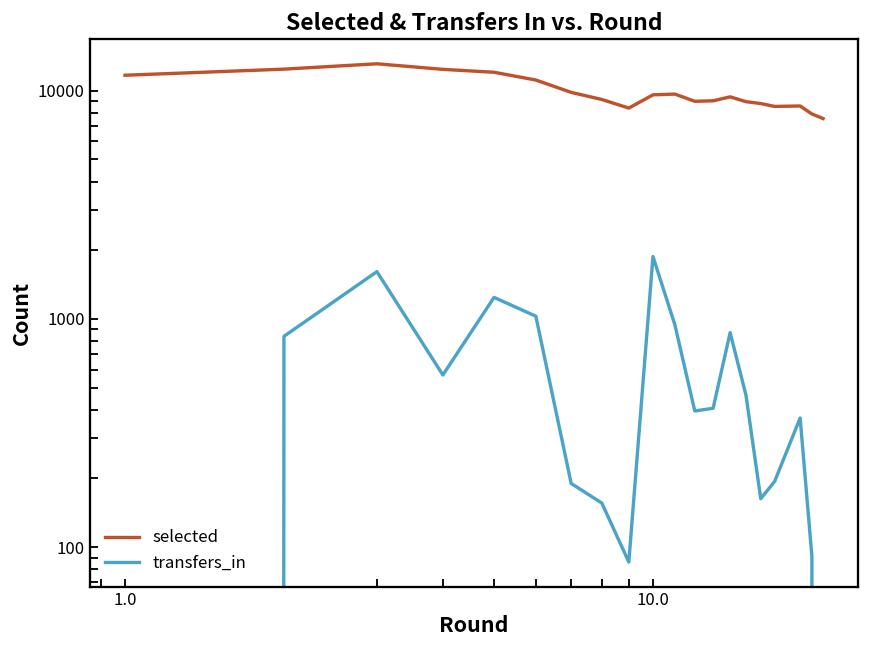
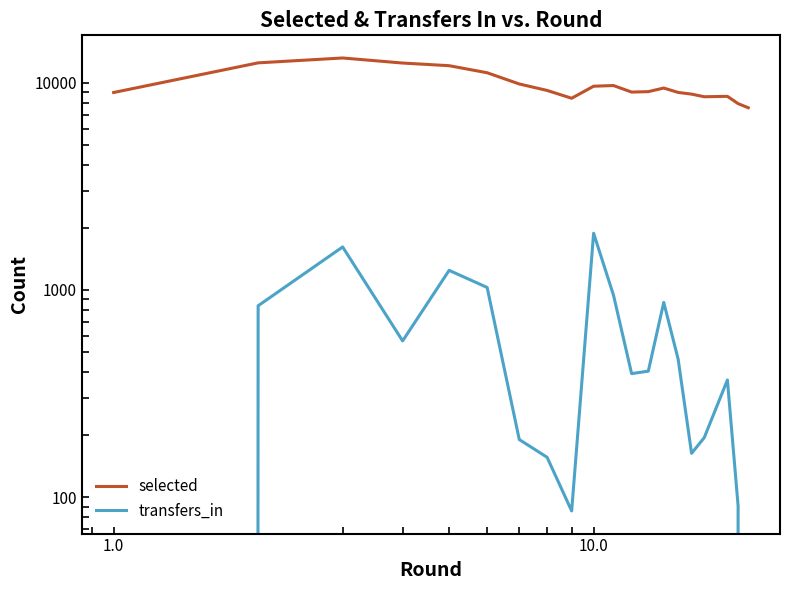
  {
    "selected": {
-     "1.0": 12000,
+     "1.0": 9000,
      "10.0": 10000
    },
    "transfers_in": {
      "10.0": 1900
    }
  }
